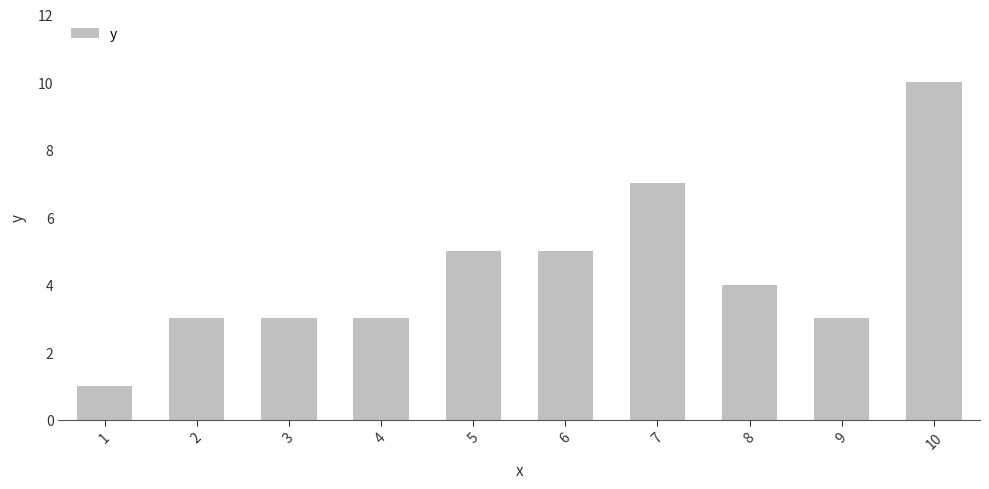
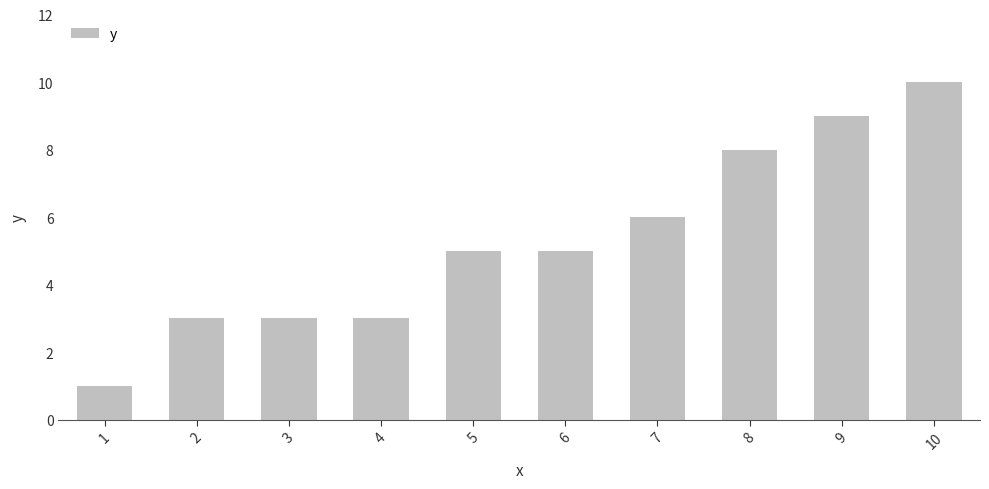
  {
    "1": 1,
    "2": 3,
    "3": 3,
    "4": 3,
    "5": 5,
    "6": 5,
-   "7": 7,
-   "8": 4,
-   "9": 3,
+   "7": 6,
+   "8": 8,
+   "9": 9,
    "10": 10
  }
